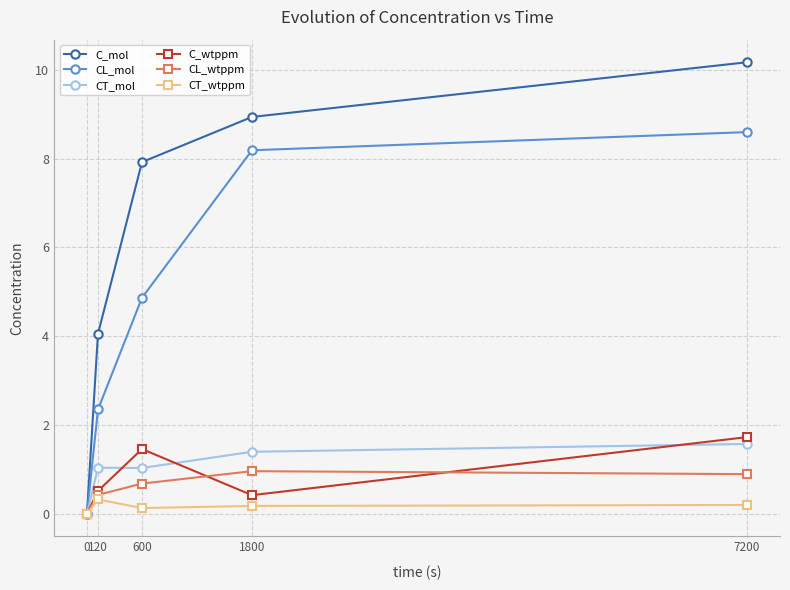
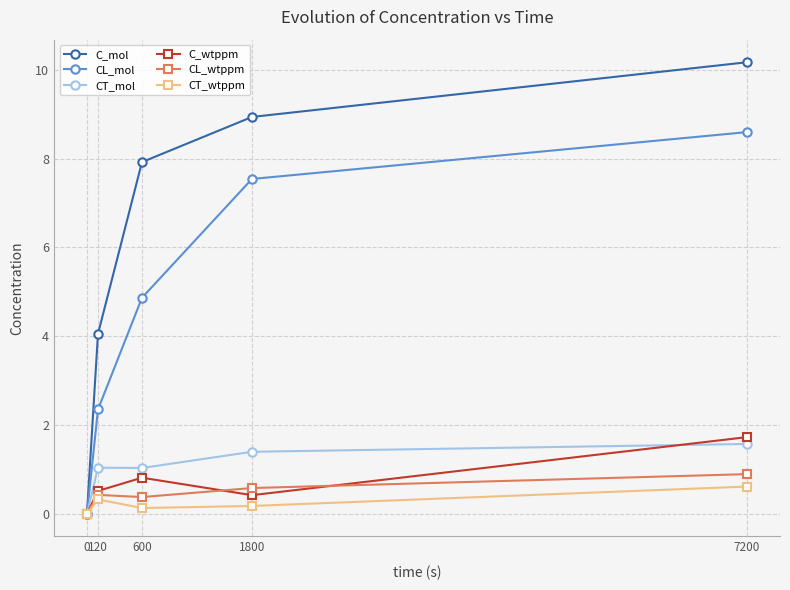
  {
    "C_mol": {
      "120": 4.1,
      "600": 7.9,
      "1800": 8.9,
      "7200": 10.2
    },
    "CL_mol": {
      "120": 2.4,
      "600": 4.9,
-     "1800": 8.2,
+     "1800": 7.5,
      "7200": 8.6
    },
    "CT_mol": {
      "120": 1.0,
      "600": 1.0,
      "1800": 1.4,
      "7200": 1.6
    },
    "C_wtppm": {
      "120": 0.5,
-     "600": 1.5,
+     "600": 0.8,
      "1800": 0.4,
      "7200": 1.7
    },
    "CL_wtppm": {
      "120": 0.4,
-     "600": 0.7,
-     "1800": 1.0,
+     "600": 0.4,
+     "1800": 0.6,
      "7200": 0.9
    },
    "CT_wtppm": {
      "120": 0.3,
      "600": 0.1,
      "1800": 0.2,
-     "7200": 0.2
+     "7200": 0.6
    }
  }
